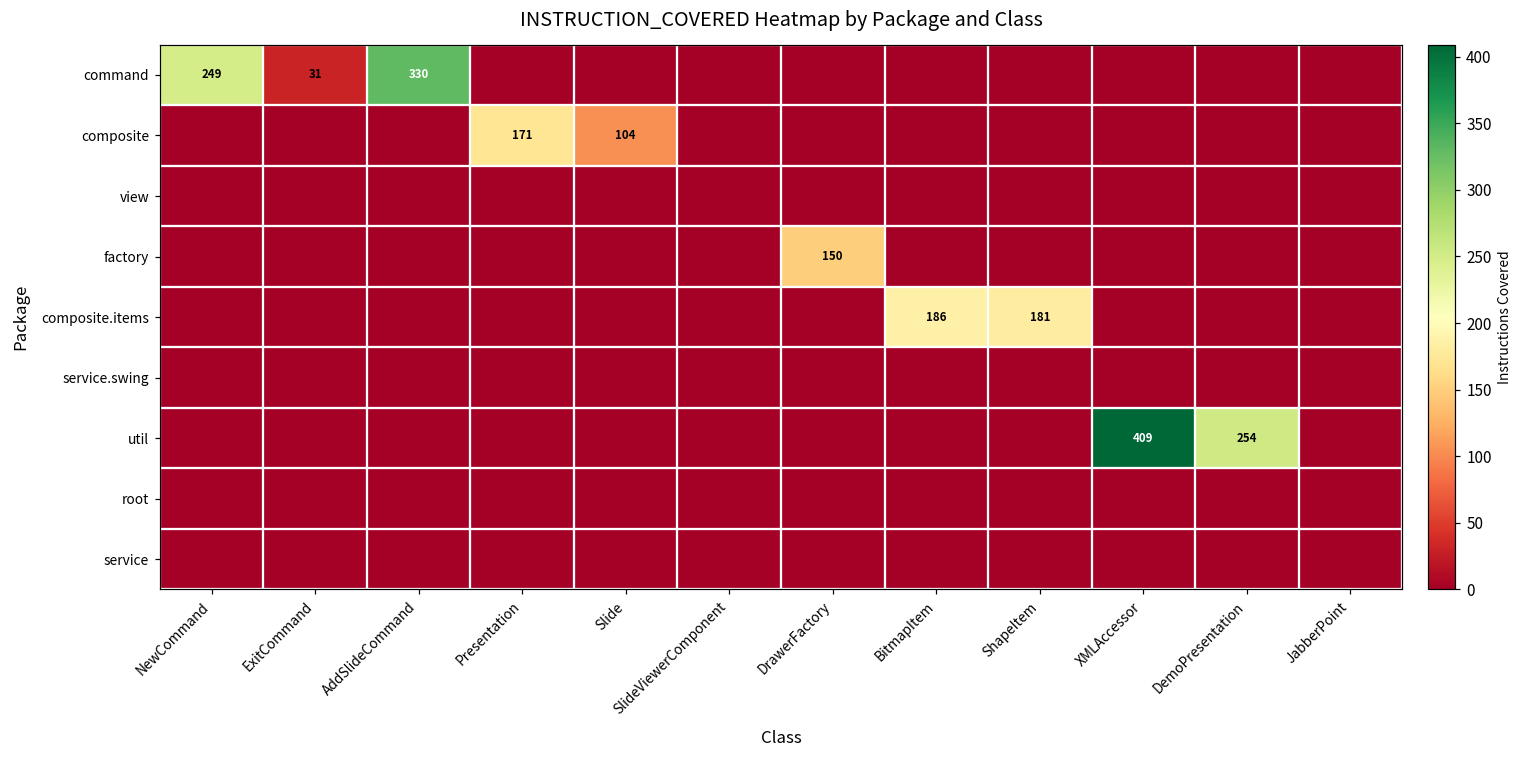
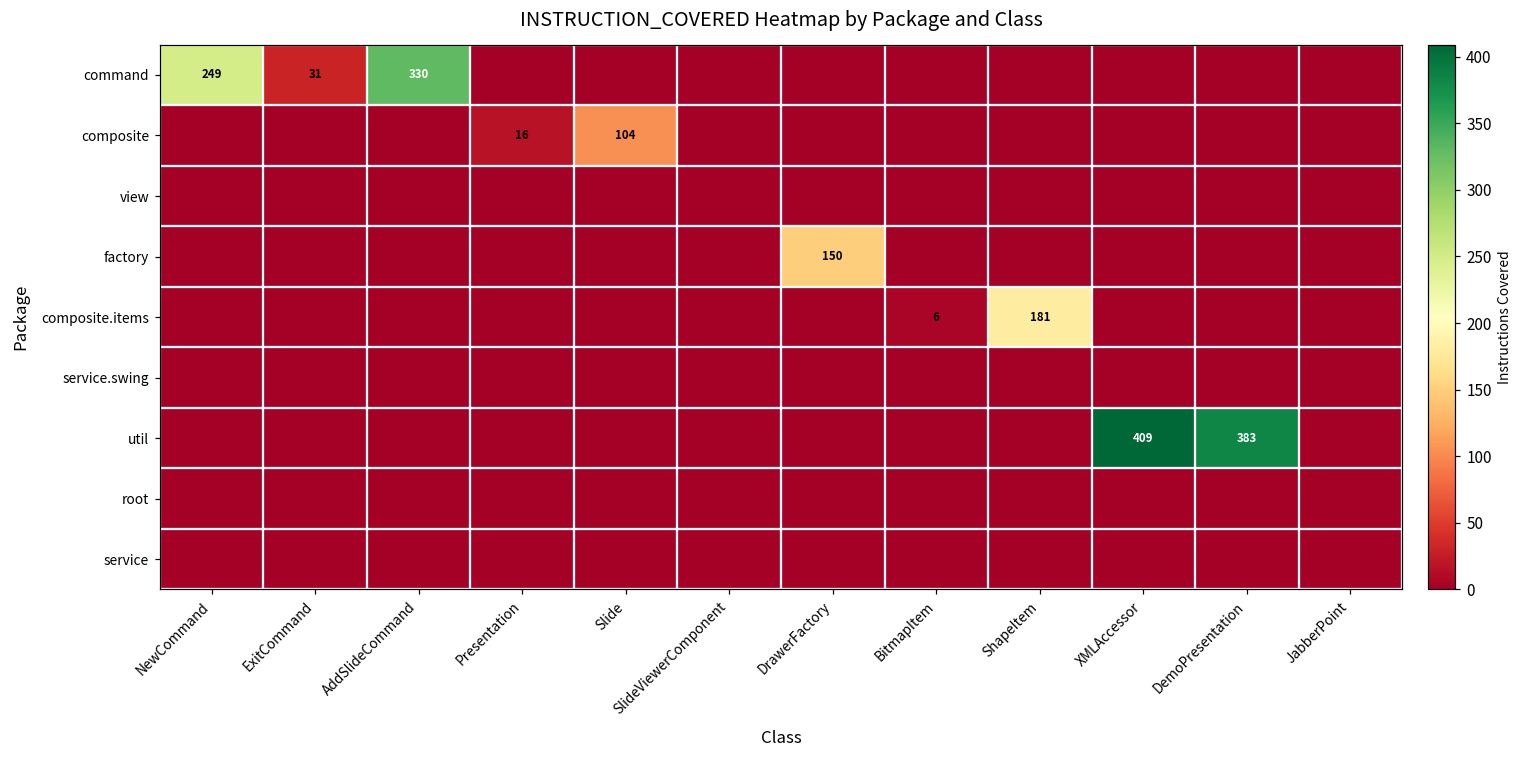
  {
    "command": {
      "NewCommand": 249,
      "ExitCommand": 31,
      "AddSlideCommand": 330
    },
    "composite": {
-     "Presentation": 171,
+     "Presentation": 16,
      "Slide": 104
    },
    "factory": {
      "DrawerFactory": 150
    },
    "composite.items": {
-     "BitmapItem": 186,
+     "BitmapItem": 6,
      "ShapeItem": 181
    },
    "util": {
      "XMLAccessor": 409,
-     "DemoPresentation": 254
+     "DemoPresentation": 383
    }
  }
